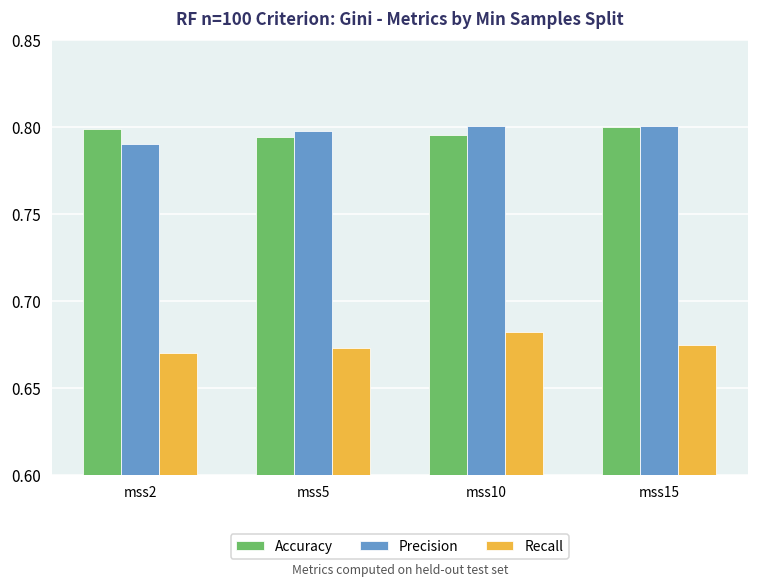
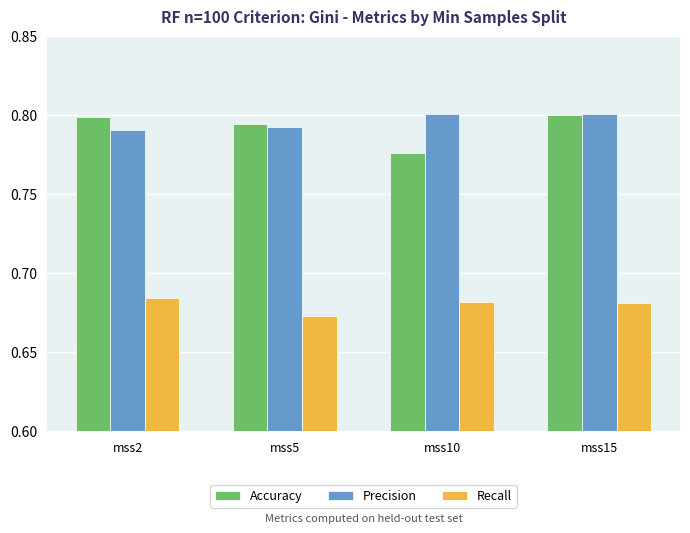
  {
    "Accuracy": {
      "mss2": 0.799,
      "mss5": 0.795,
-     "mss10": 0.795,
+     "mss10": 0.776,
      "mss15": 0.800
    },
    "Precision": {
      "mss2": 0.790,
-     "mss5": 0.798,
+     "mss5": 0.792,
      "mss10": 0.801,
      "mss15": 0.801
    },
    "Recall": {
-     "mss2": 0.670,
+     "mss2": 0.684,
      "mss5": 0.673,
      "mss10": 0.682,
-     "mss15": 0.675
+     "mss15": 0.681
    }
  }
